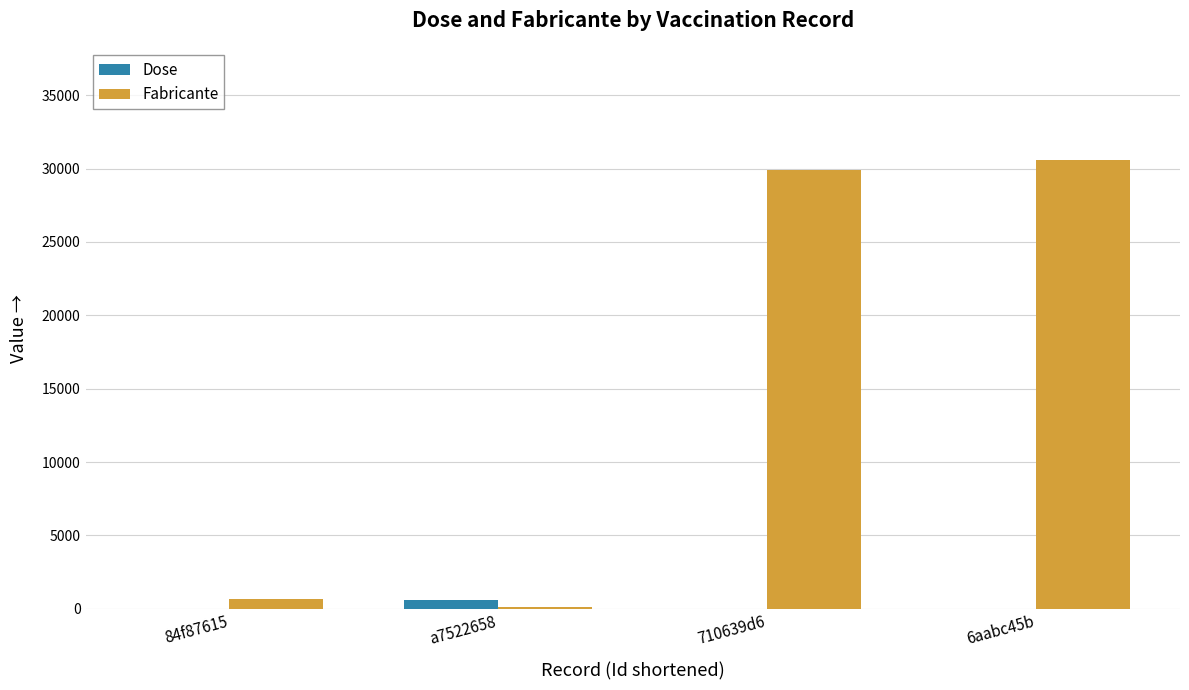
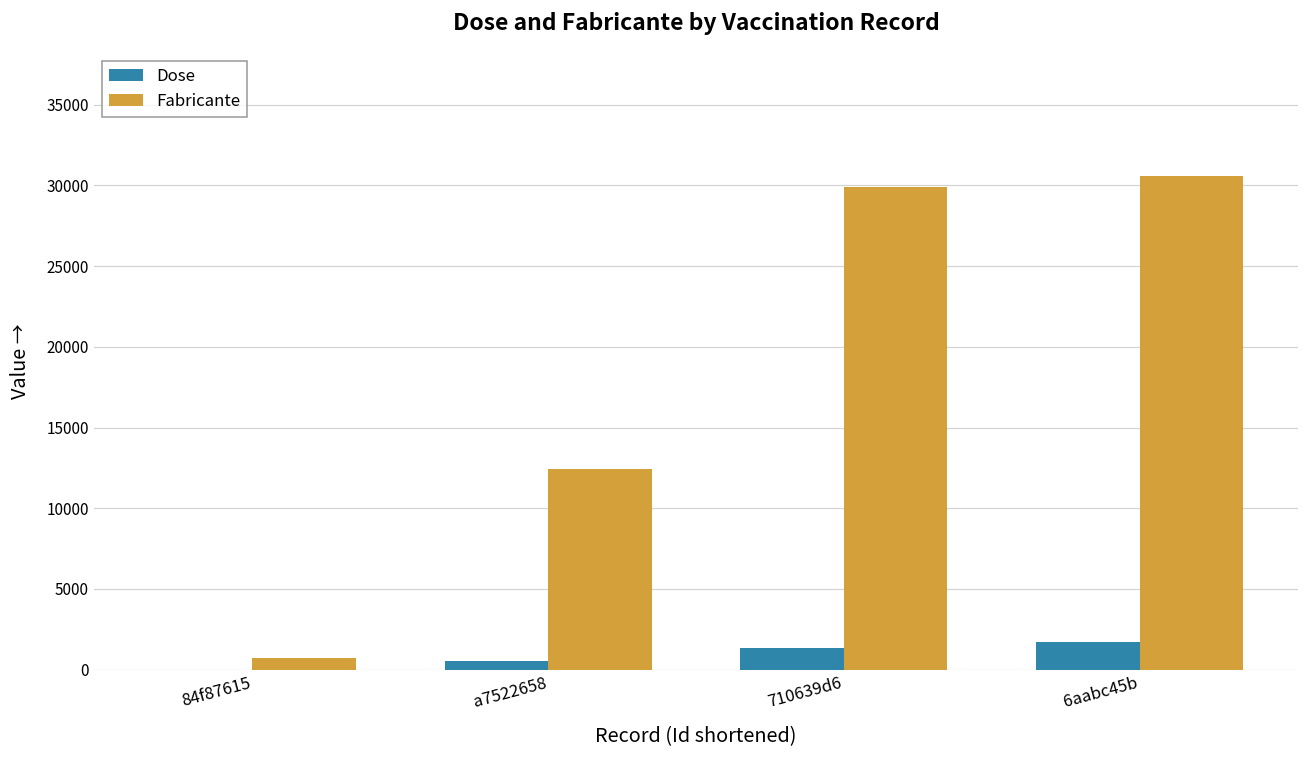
  {
    "Dose": {
      "a7522658": 600,
-     "710639d6": 0,
-     "6aabc45b": 0
+     "710639d6": 1400,
+     "6aabc45b": 1700
    },
    "Fabricante": {
      "84f87615": 700,
-     "a7522658": 100,
+     "a7522658": 12400,
      "710639d6": 29900,
      "6aabc45b": 30600
    }
  }
